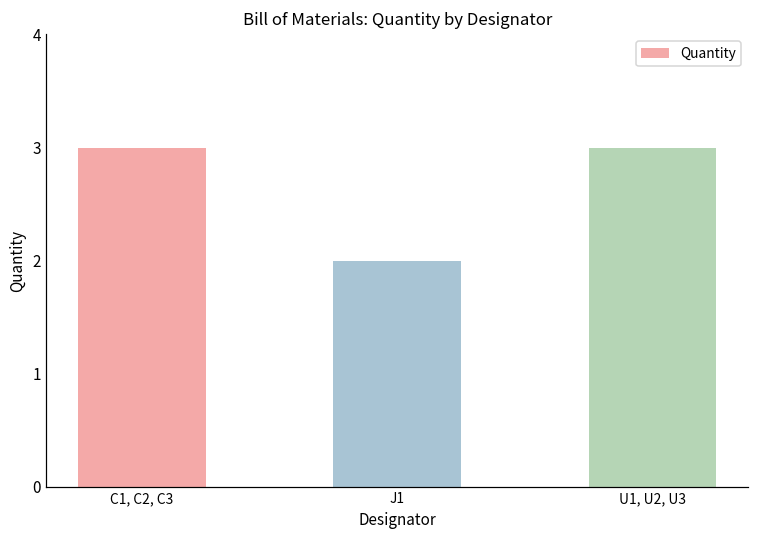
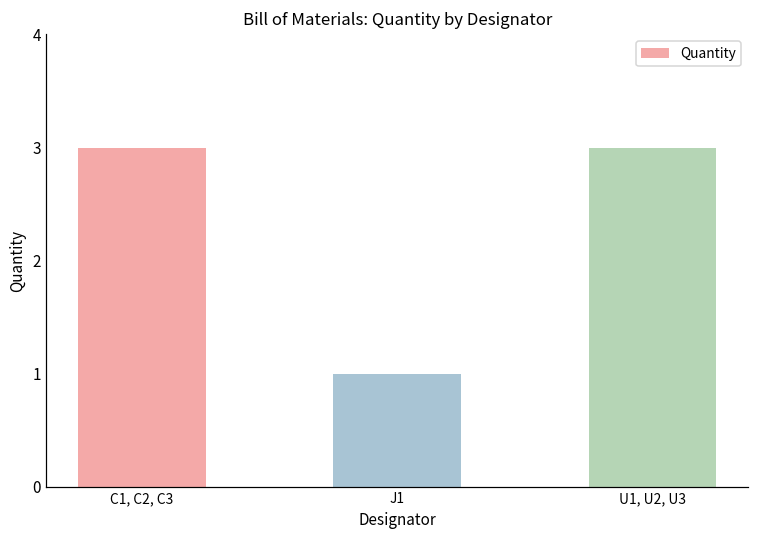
  {
    "C1, C2, C3": 3,
-   "J1": 2,
+   "J1": 1,
    "U1, U2, U3": 3
  }
